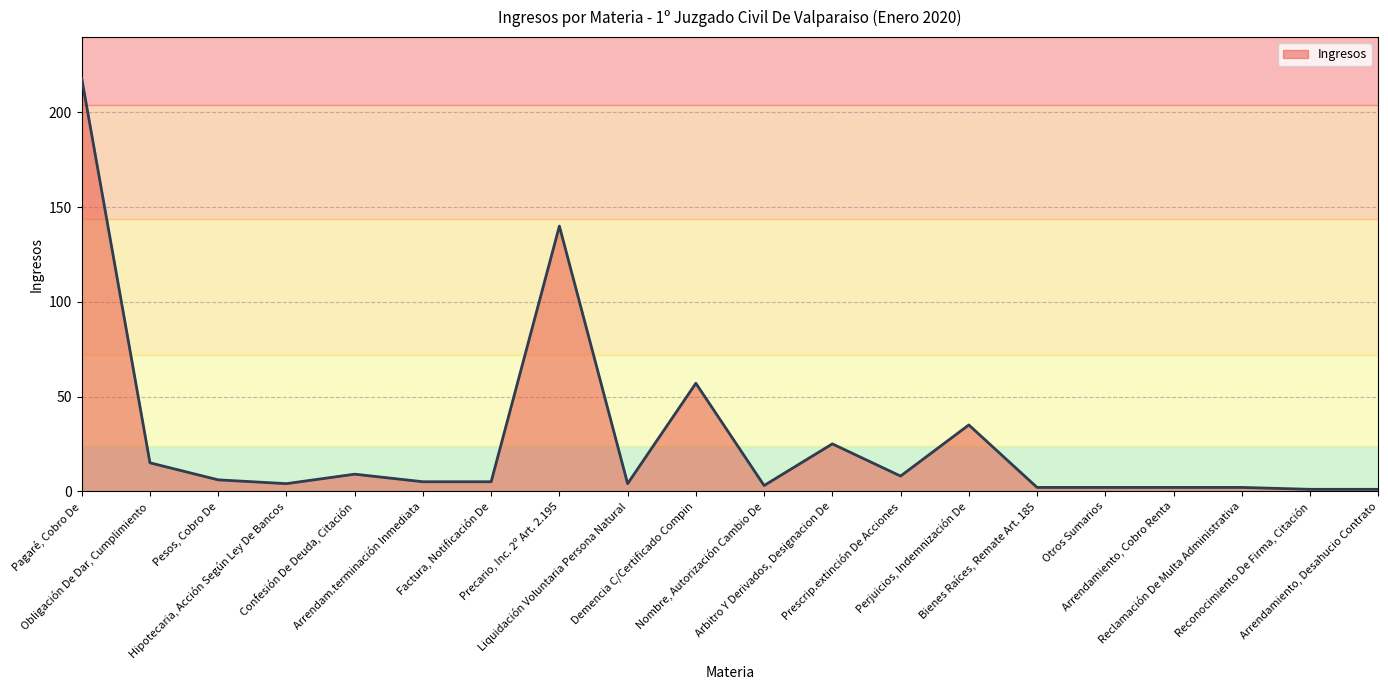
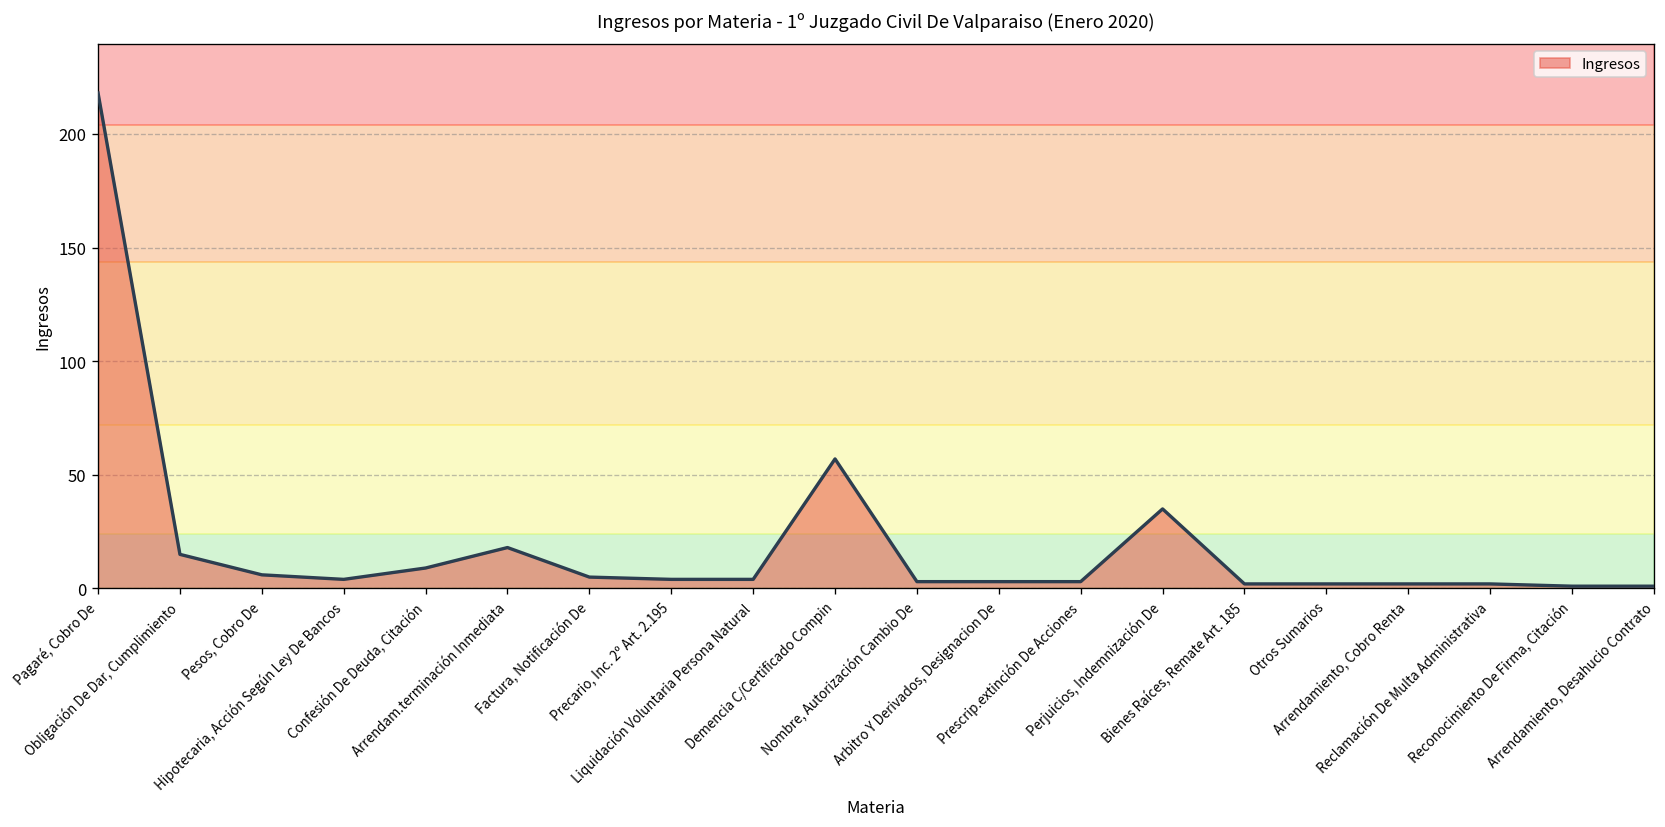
  {
    "Pagaré, Cobro De": 218,
    "Obligación De Dar, Cumplimiento": 15,
    "Pesos, Cobro De": 6,
    "Hipotecaria, Acción Según Ley De Bancos": 4,
    "Confesión De Deuda, Citación": 9,
-   "Arrendam.terminación Inmediata": 5,
+   "Arrendam.terminación Inmediata": 18,
    "Factura, Notificación De": 5,
-   "Precario, Inc. 2º Art. 2.195": 140,
+   "Precario, Inc. 2º Art. 2.195": 4,
    "Liquidación Voluntaria Persona Natural": 4,
    "Demencia C/Certificado Compin": 57,
    "Nombre, Autorización Cambio De": 3,
-   "Arbitro Y Derivados, Designacion De": 25,
-   "Prescrip.extinción De Acciones": 8,
+   "Arbitro Y Derivados, Designacion De": 3,
+   "Prescrip.extinción De Acciones": 3,
    "Perjuicios, Indemnización De": 35,
    "Bienes Raíces, Remate Art. 185": 2,
    "Otros Sumarios": 2,
    "Arrendamiento, Cobro Renta": 2,
    "Reclamación De Multa Administrativa": 2,
    "Reconocimiento De Firma, Citación": 1,
    "Arrendamiento, Desahucio Contrato": 1
  }
